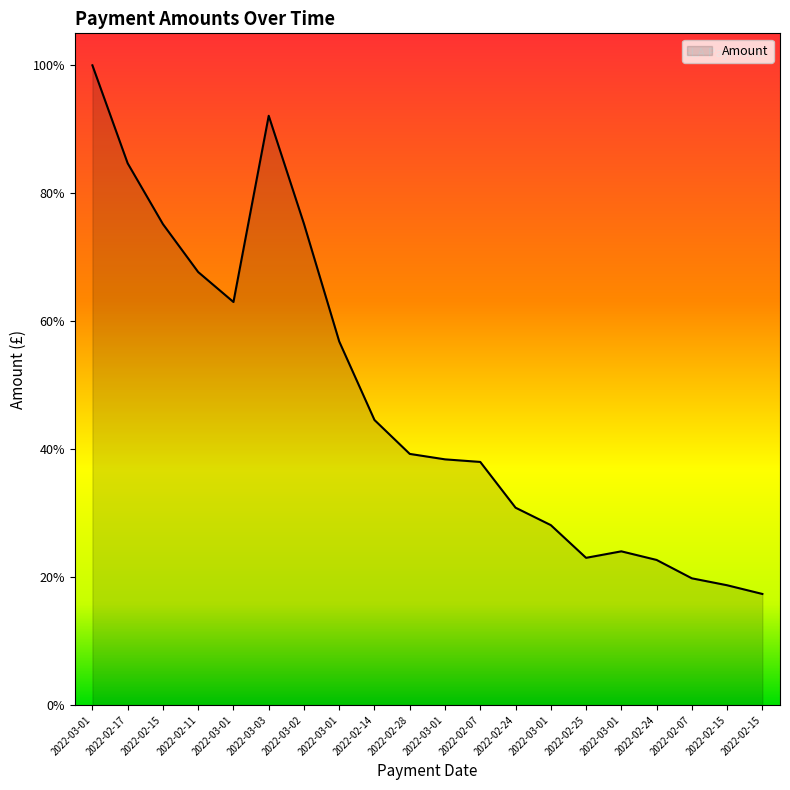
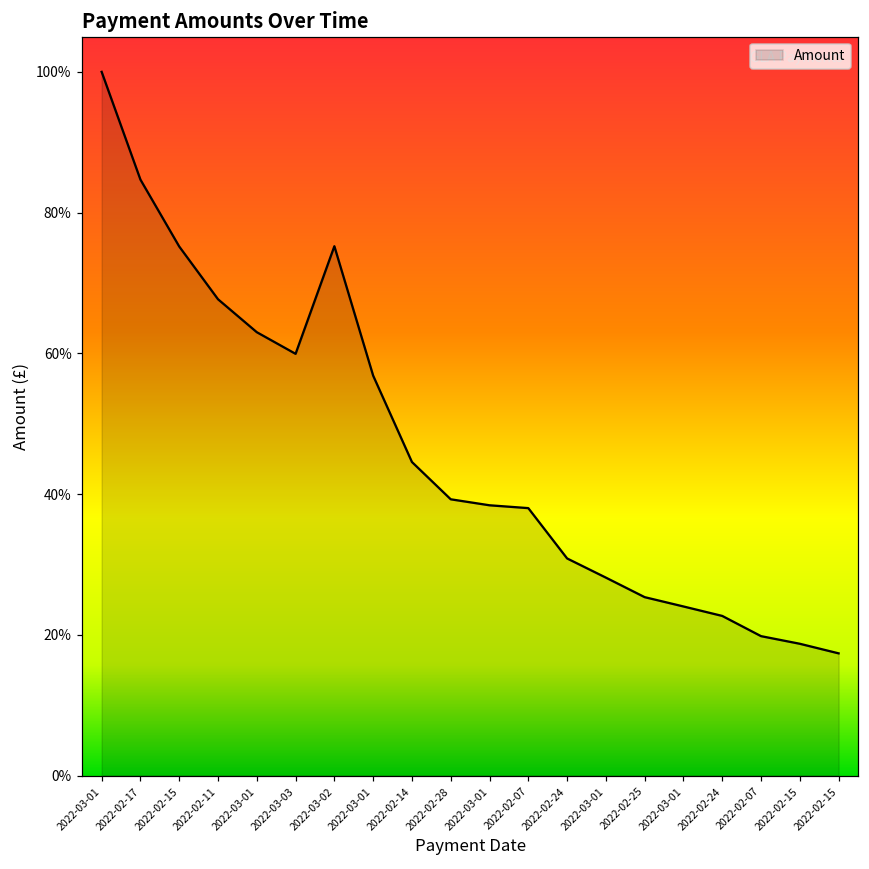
  {
    "2022-02-17": "85%",
    "2022-02-11": "68%",
-   "2022-03-03": "92%",
+   "2022-03-03": "60%",
    "2022-03-02": "75%",
    "2022-02-14": "45%",
    "2022-02-28": "39%",
-   "2022-02-25": "23%"
+   "2022-02-25": "25%"
  }
